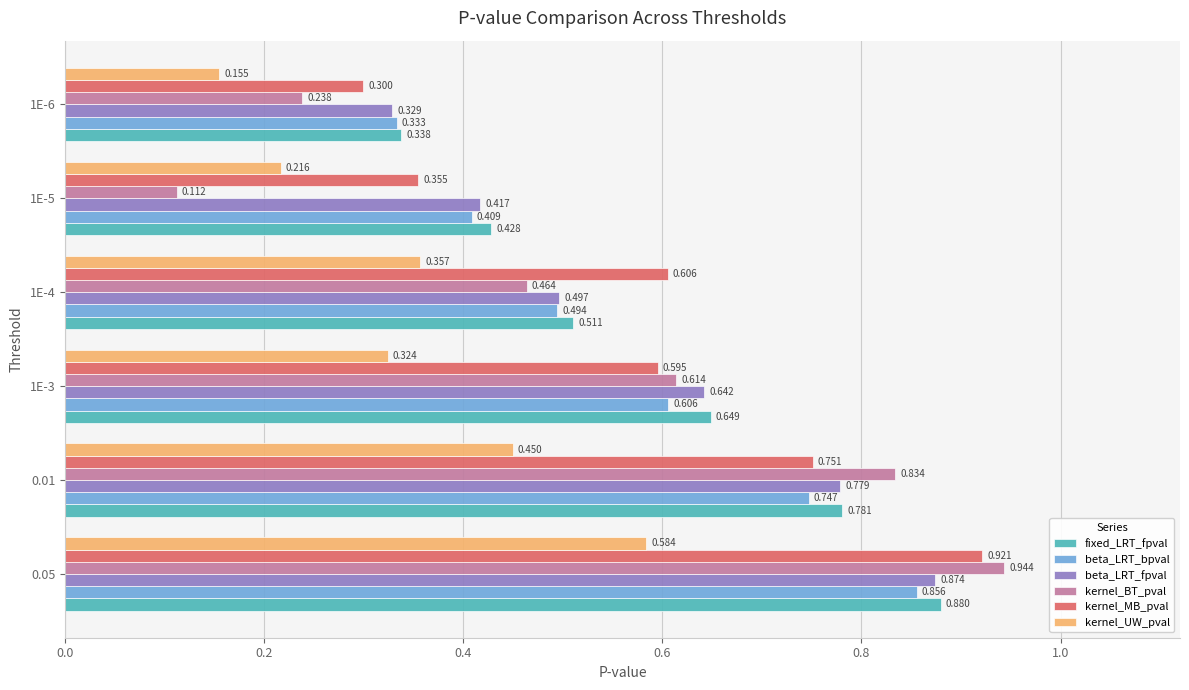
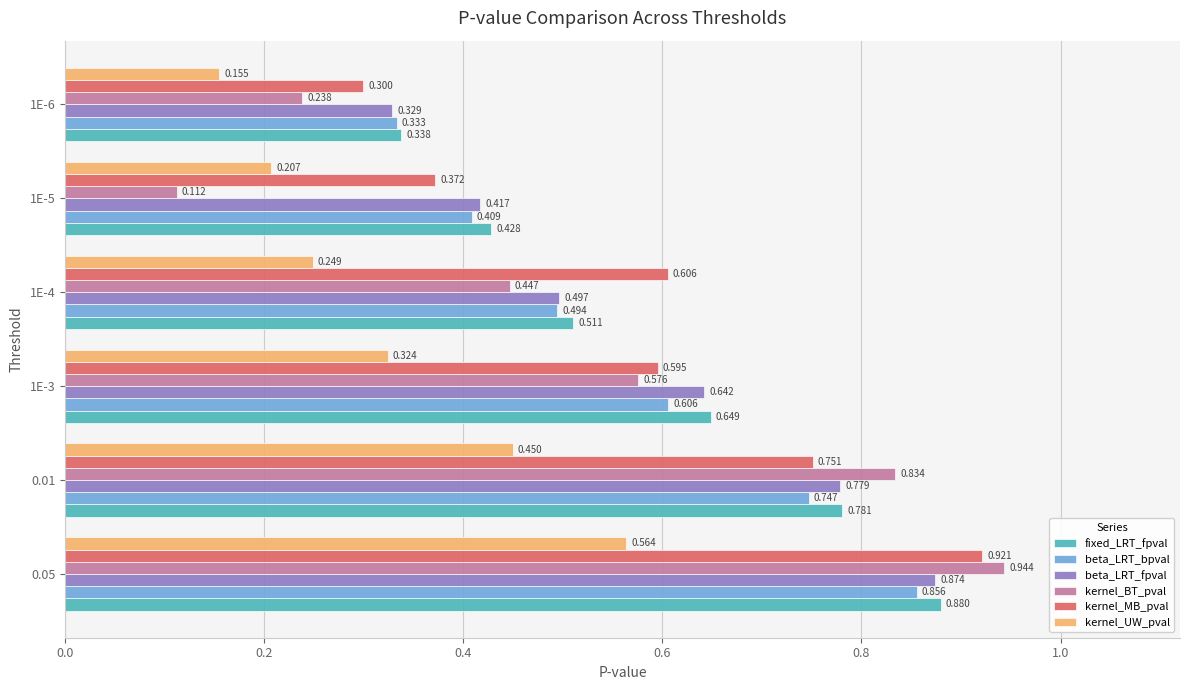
  {
    "kernel_BT_pval": {
      "1E-6": 0.238,
      "1E-5": 0.112,
-     "1E-4": 0.464,
-     "1E-3": 0.614,
+     "1E-4": 0.447,
+     "1E-3": 0.576,
      "0.01": 0.834,
      "0.05": 0.944
    },
    "kernel_MB_pval": {
      "1E-6": 0.300,
-     "1E-5": 0.355,
+     "1E-5": 0.372,
      "1E-4": 0.606,
      "1E-3": 0.595,
      "0.01": 0.751,
      "0.05": 0.921
    },
    "kernel_UW_pval": {
      "1E-6": 0.155,
-     "1E-5": 0.216,
-     "1E-4": 0.357,
+     "1E-5": 0.207,
+     "1E-4": 0.249,
      "1E-3": 0.324,
      "0.01": 0.450,
-     "0.05": 0.584
+     "0.05": 0.564
    }
  }
